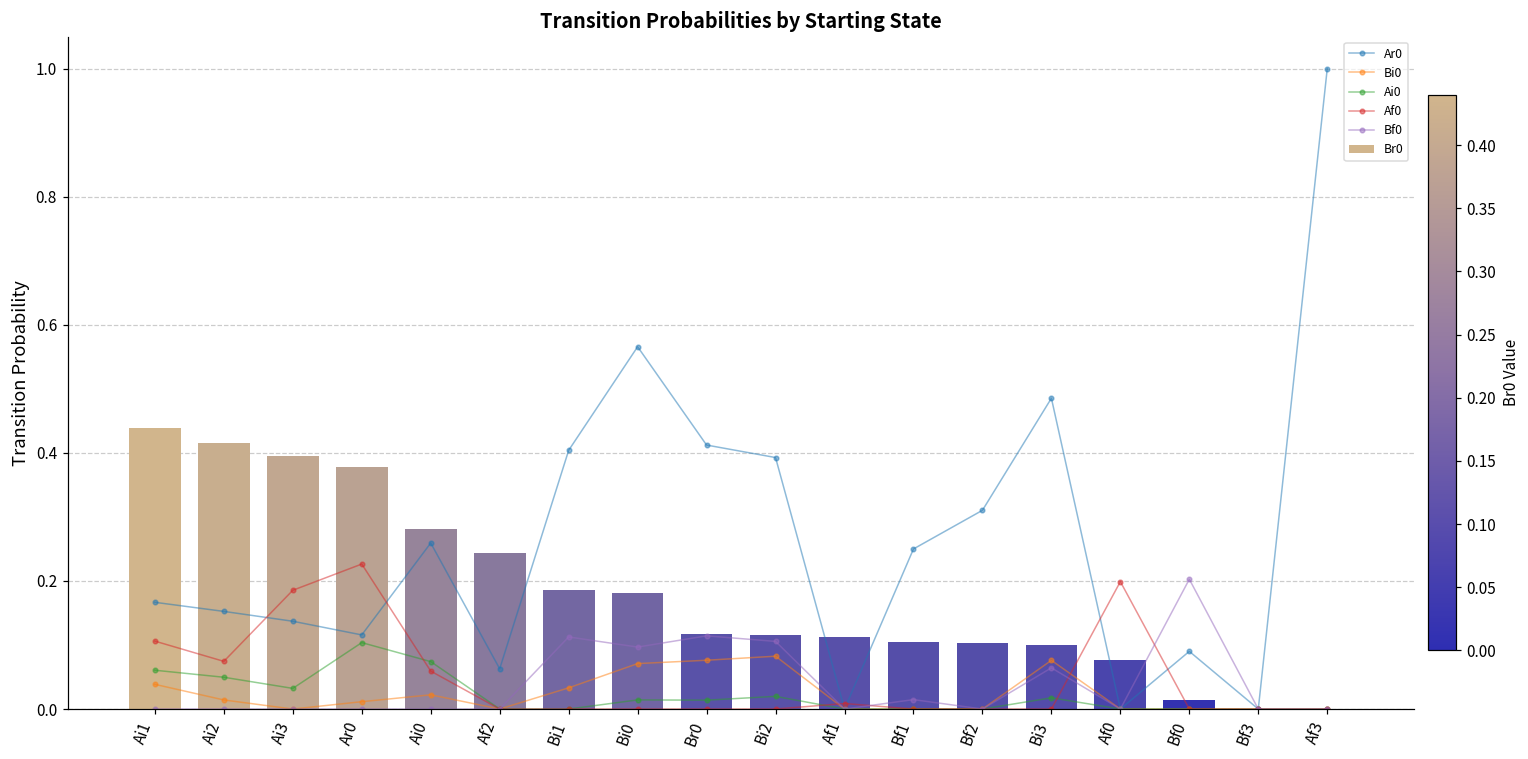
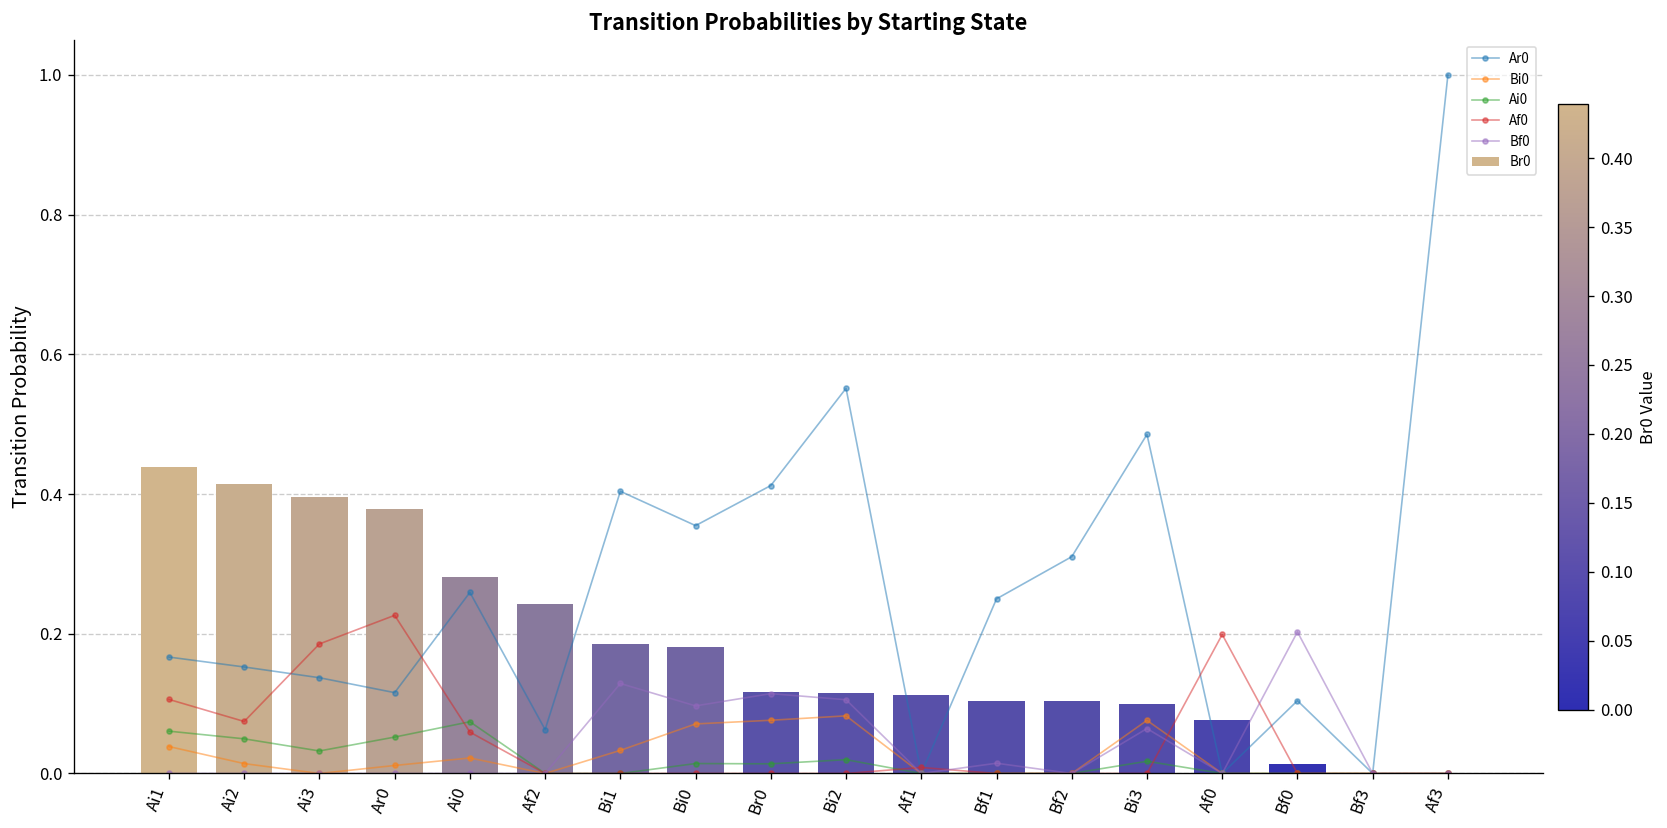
  {
    "Ar0": {
      "Ai1": 0.17,
      "Ai2": 0.15,
      "Ai3": 0.14,
      "Ar0": 0.12,
      "Ai0": 0.26,
      "Af2": 0.06,
      "Bi1": 0.40,
-     "Bi0": 0.57,
+     "Bi0": 0.35,
      "Br0": 0.41,
-     "Bi2": 0.39,
+     "Bi2": 0.55,
      "Bf1": 0.25,
      "Bf2": 0.31,
      "Bi3": 0.49,
-     "Bf0": 0.09,
+     "Bf0": 0.10,
      "Af3": 1.00
    },
    "Br0": {
      "Ai1": 0.44,
      "Ai2": 0.41,
      "Ai3": 0.40,
      "Ar0": 0.38,
      "Ai0": 0.28,
      "Af2": 0.24,
      "Bi1": 0.19,
      "Bi0": 0.18,
      "Br0": 0.12,
      "Bi2": 0.12,
      "Af1": 0.11,
      "Bf1": 0.10,
      "Bf2": 0.10,
      "Bi3": 0.10,
      "Af0": 0.08,
      "Bf0": 0.01,
      "Bf3": 0.00,
      "Af3": 0.00
    },
    "Bi0": {
      "Ai1": 0.04,
      "Ai2": 0.01,
      "Ar0": 0.01,
      "Ai0": 0.02,
      "Bi1": 0.03,
      "Bi0": 0.07,
      "Br0": 0.08,
      "Bi2": 0.08,
      "Bi3": 0.08
    },
    "Ai0": {
      "Ai1": 0.06,
      "Ai2": 0.05,
      "Ai3": 0.03,
-     "Ar0": 0.10,
+     "Ar0": 0.05,
      "Ai0": 0.07,
      "Bi0": 0.01,
      "Br0": 0.01,
      "Bi2": 0.02,
      "Bi3": 0.02
    },
    "Af0": {
      "Ai1": 0.11,
      "Ai2": 0.07,
      "Ai3": 0.19,
      "Ar0": 0.23,
      "Ai0": 0.06,
      "Bi0": 0.00,
      "Br0": 0.00,
      "Bi2": 0.00,
      "Af1": 0.01,
      "Bi3": 0.00,
      "Af0": 0.20
    },
    "Bf0": {
      "Ai1": 0.00,
      "Ai2": 0.00,
      "Ar0": 0.00,
      "Ai0": 0.00,
-     "Bi1": 0.11,
+     "Bi1": 0.13,
      "Bi0": 0.10,
      "Br0": 0.11,
      "Bi2": 0.11,
      "Bf1": 0.01,
      "Bi3": 0.06,
      "Bf0": 0.20
    }
  }
